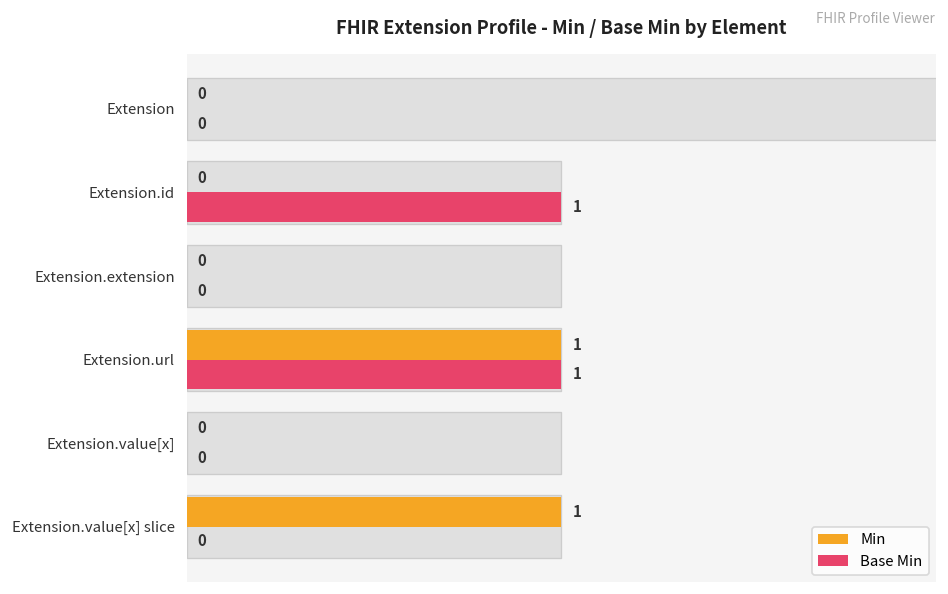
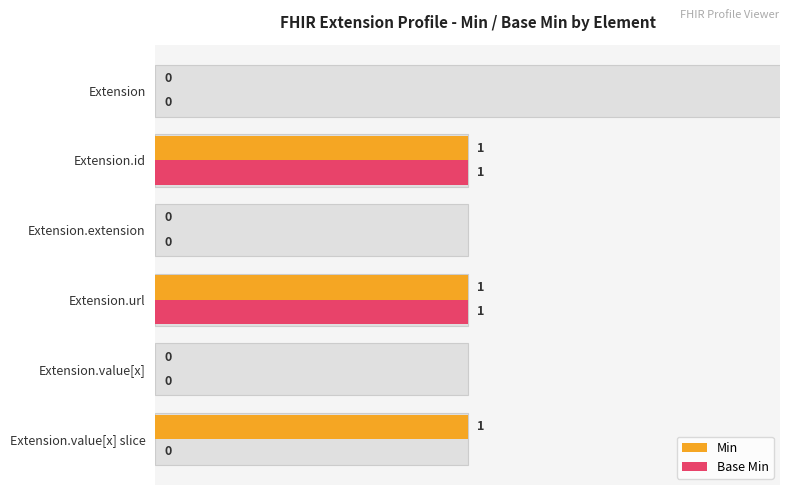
  {
    "Min": {
      "Extension": 0,
-     "Extension.id": 0,
+     "Extension.id": 1,
      "Extension.extension": 0,
      "Extension.url": 1,
      "Extension.value[x]": 0,
      "Extension.value[x] slice": 1
    },
    "Base Min": {
      "Extension": 0,
      "Extension.id": 1,
      "Extension.extension": 0,
      "Extension.url": 1,
      "Extension.value[x]": 0,
      "Extension.value[x] slice": 0
    }
  }
